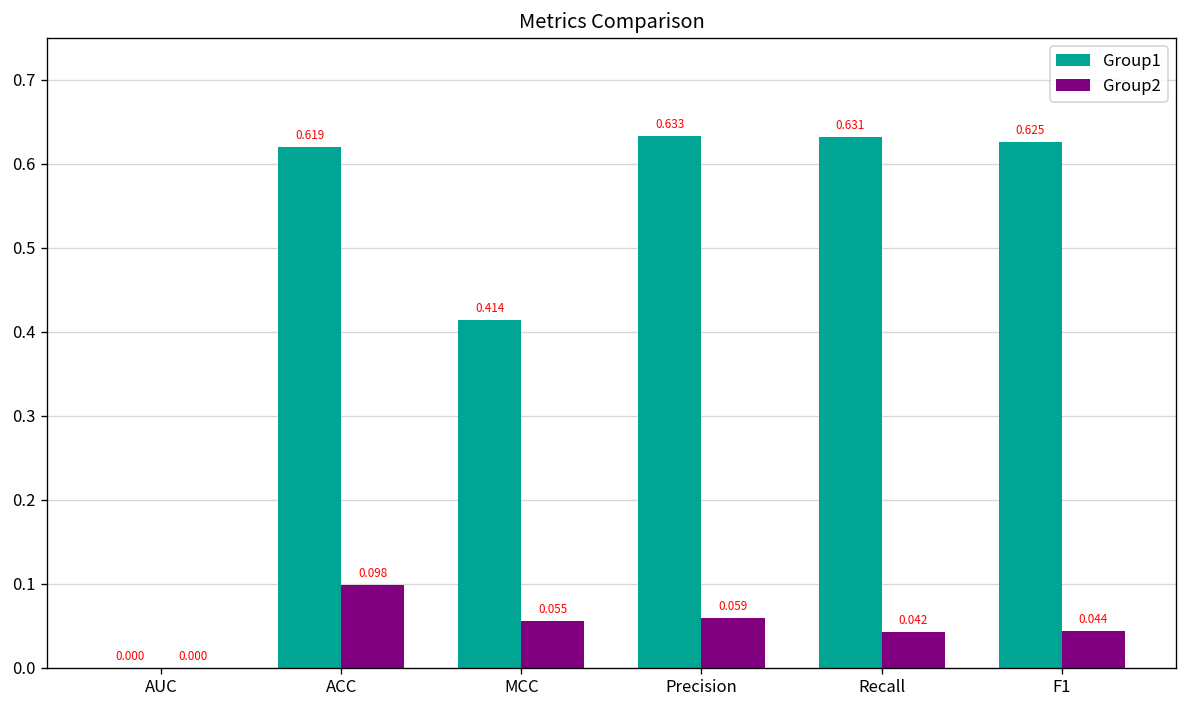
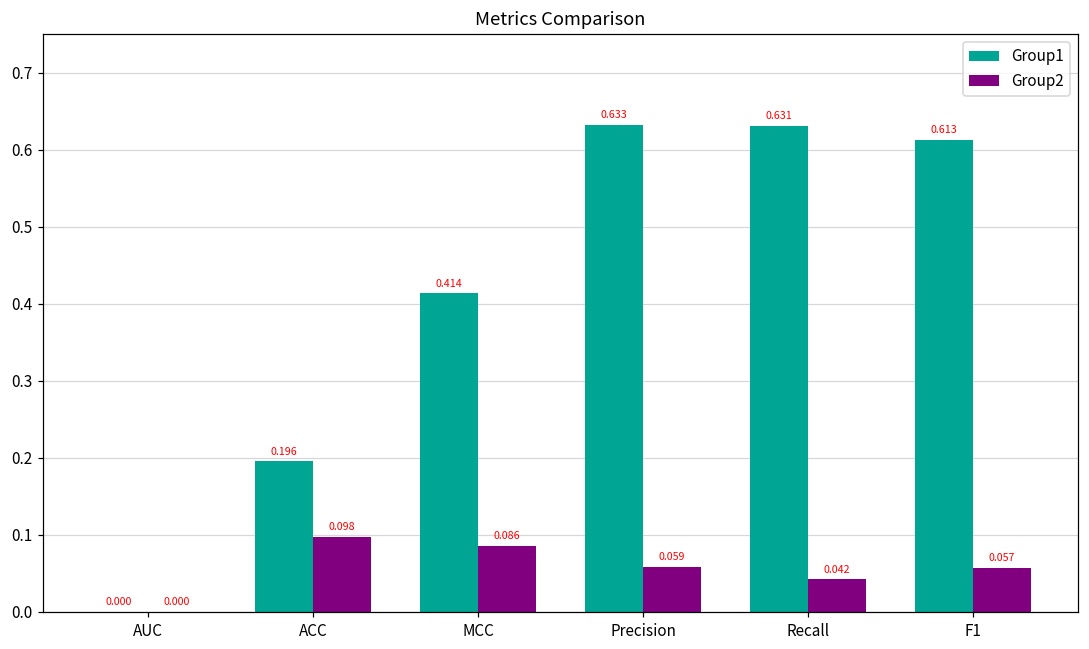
  {
    "Group1": {
      "AUC": 0.000,
-     "ACC": 0.619,
+     "ACC": 0.196,
      "MCC": 0.414,
      "Precision": 0.633,
      "Recall": 0.631,
-     "F1": 0.625
+     "F1": 0.613
    },
    "Group2": {
      "AUC": 0.000,
      "ACC": 0.098,
-     "MCC": 0.055,
+     "MCC": 0.086,
      "Precision": 0.059,
      "Recall": 0.042,
-     "F1": 0.044
+     "F1": 0.057
    }
  }
